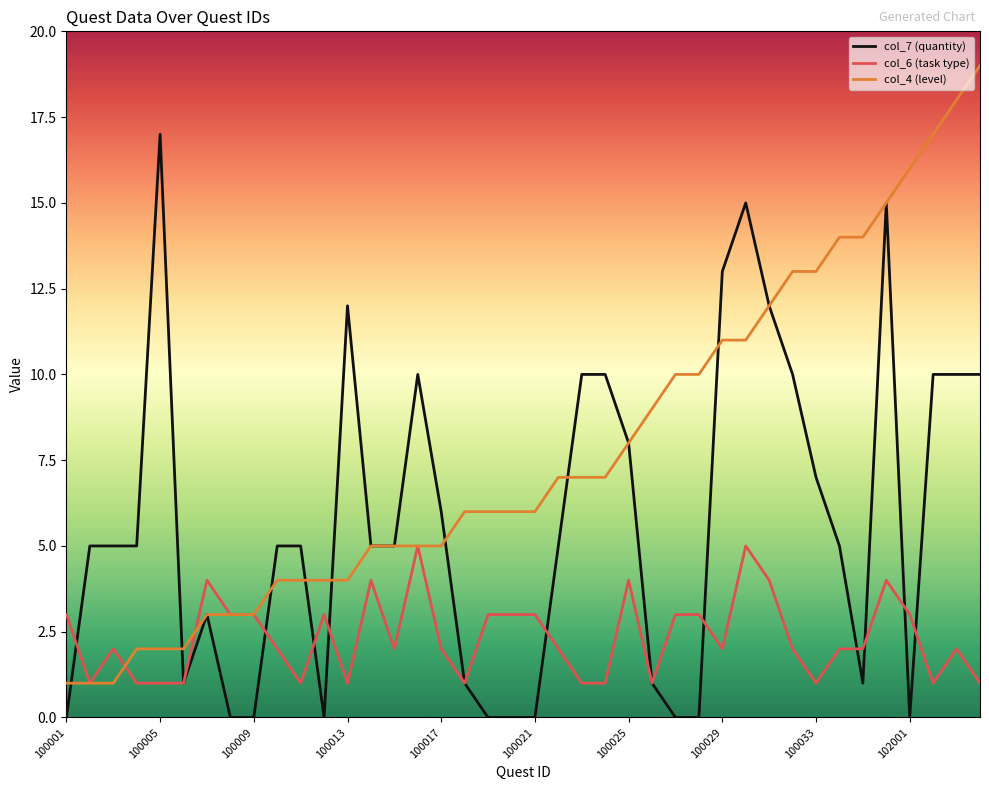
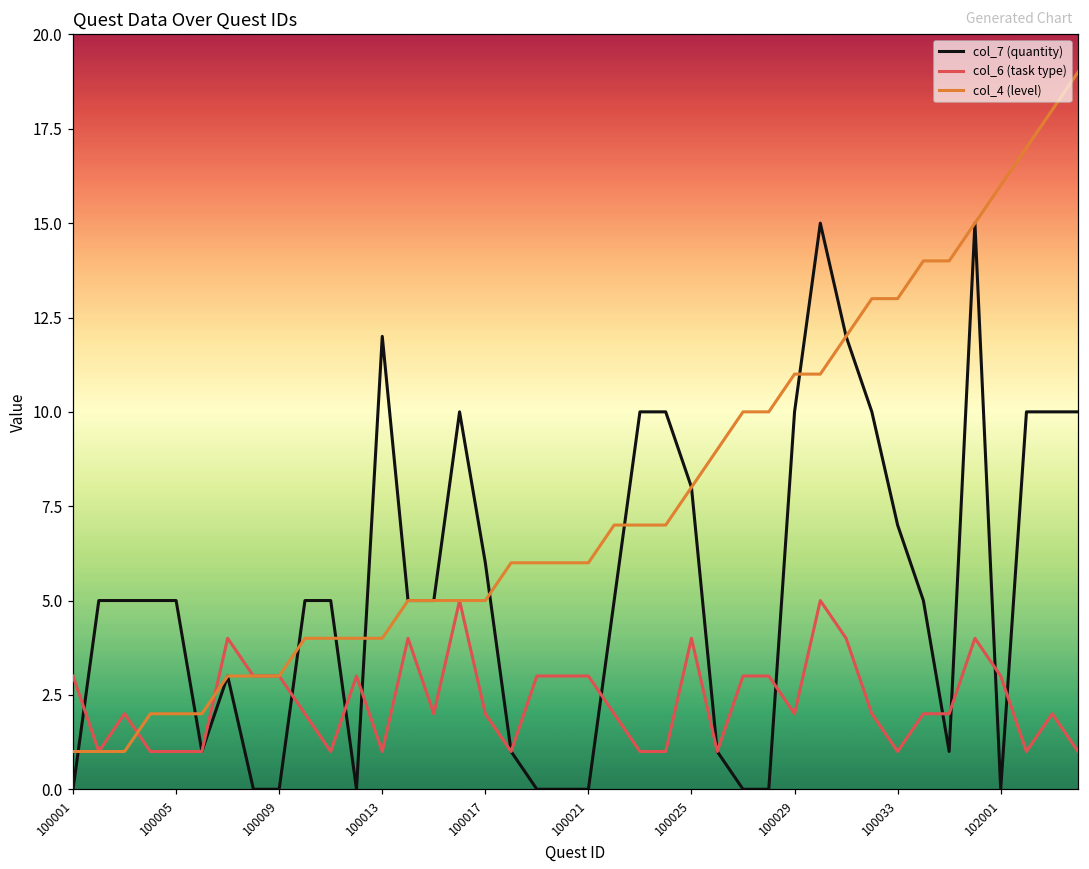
  {
    "col_7 (quantity)": {
      "100001": 0,
-     "100005": 17,
+     "100005": 5,
      "100009": 0,
      "100013": 12,
      "100017": 6,
      "100021": 0,
-     "100029": 13,
+     "100029": 10,
      "100033": 7,
      "102001": 0
    }
  }
